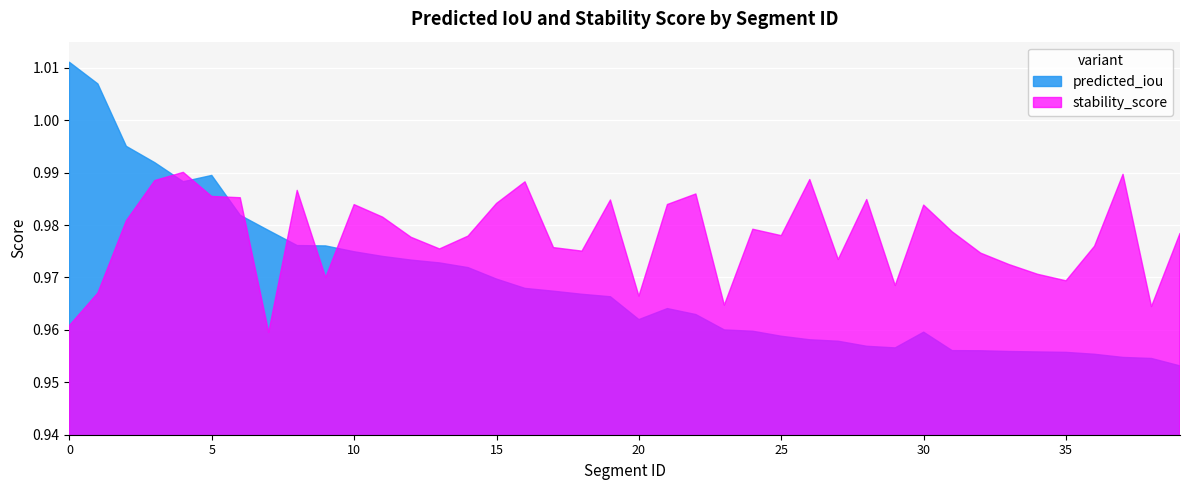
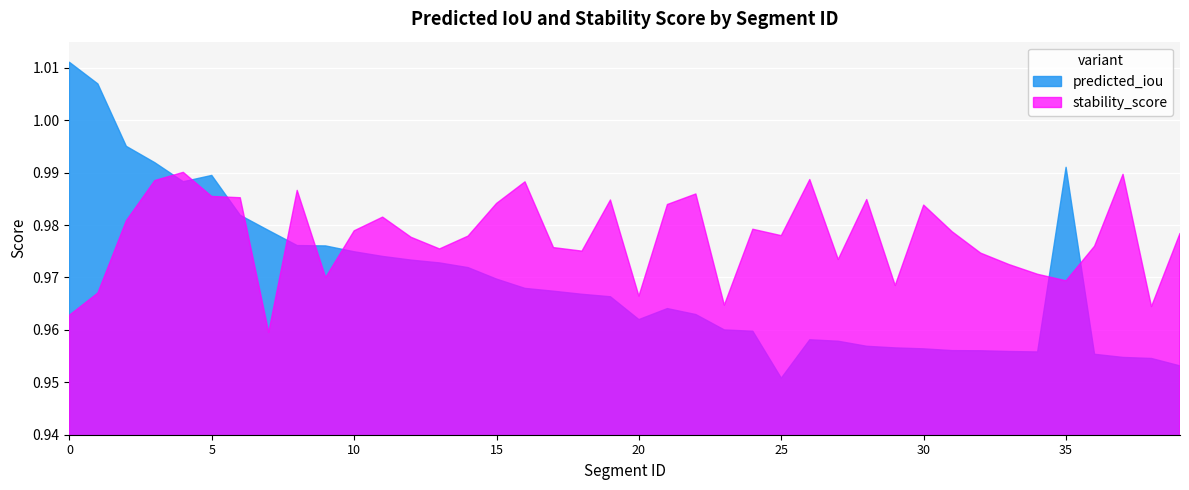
  {
    "predicted_iou": {
      "0": 1.011,
      "5": 0.989,
      "10": 0.975,
      "15": 0.970,
      "20": 0.962,
-     "25": 0.959,
-     "30": 0.960,
-     "35": 0.956
+     "25": 0.951,
+     "30": 0.956,
+     "35": 0.991
    },
    "stability_score": {
-     "0": 0.961,
+     "0": 0.963,
      "5": 0.985,
-     "10": 0.984,
+     "10": 0.979,
      "15": 0.984,
      "20": 0.966,
      "25": 0.978,
      "30": 0.984,
      "35": 0.969
    }
  }
